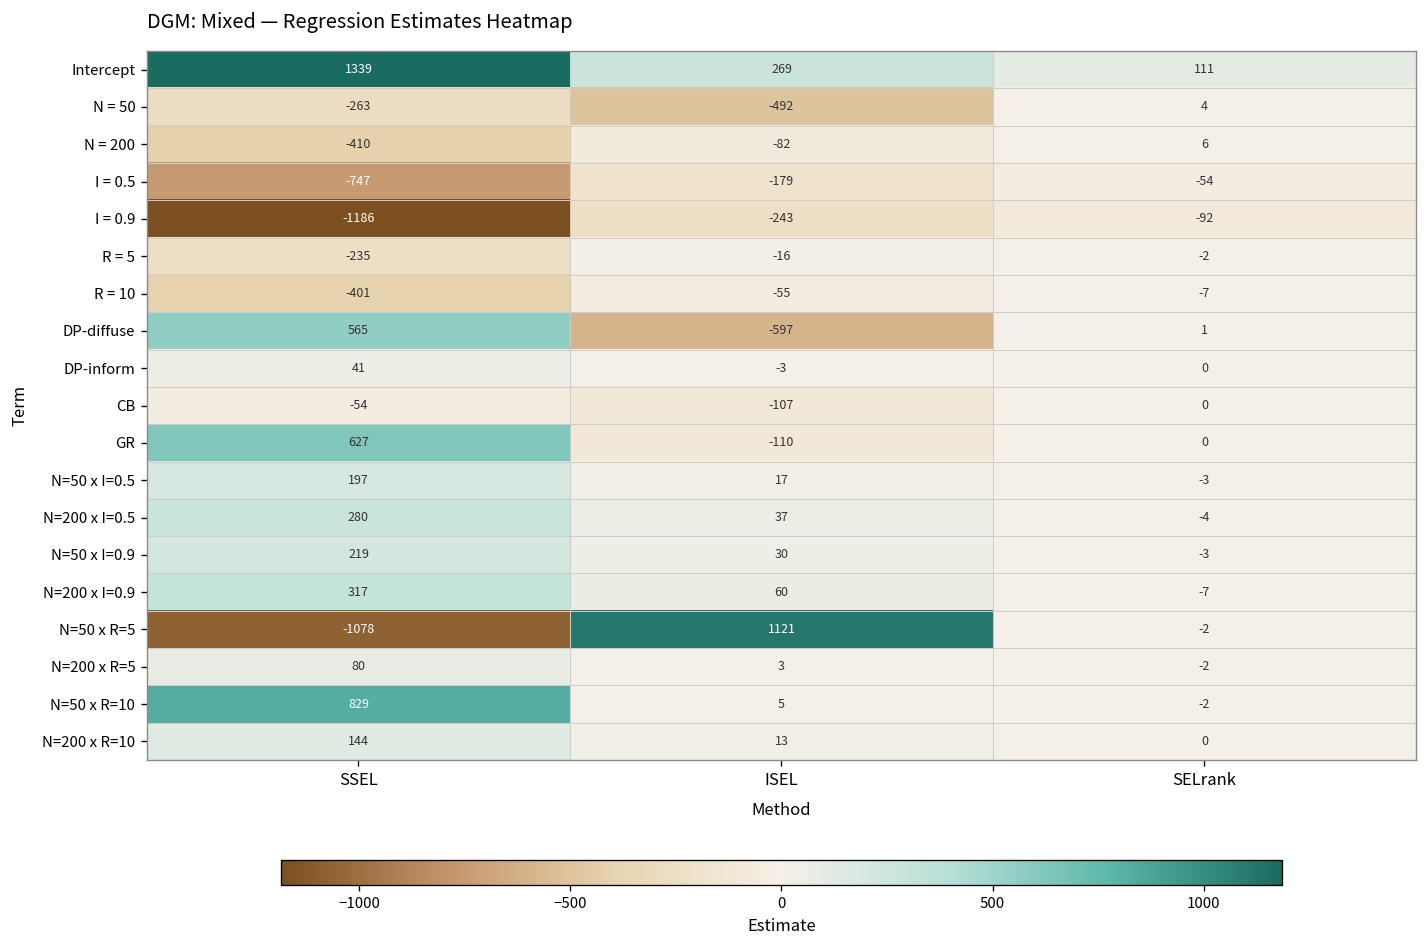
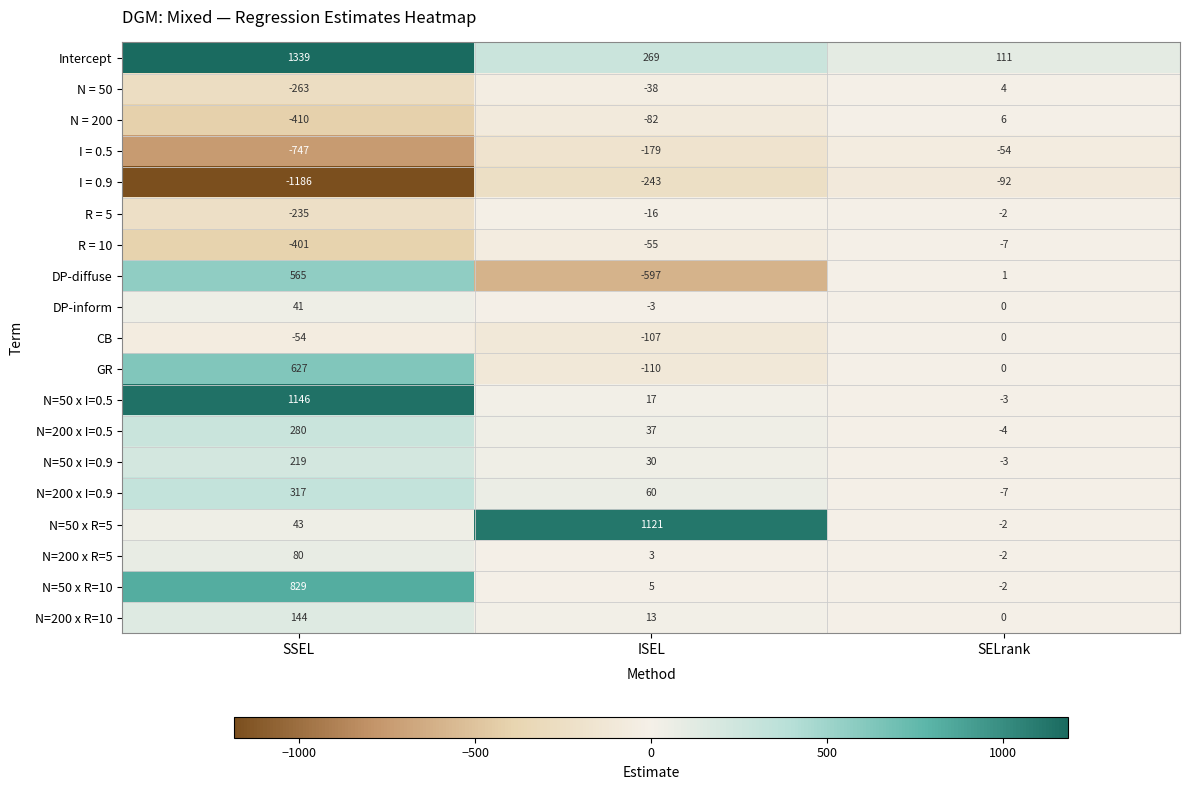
  {
    "Intercept": {
      "SSEL": 1339,
      "ISEL": 269,
      "SELrank": 111
    },
    "N = 50": {
      "SSEL": -263,
-     "ISEL": -492,
+     "ISEL": -38,
      "SELrank": 4
    },
    "N = 200": {
      "SSEL": -410,
      "ISEL": -82,
      "SELrank": 6
    },
    "I = 0.5": {
      "SSEL": -747,
      "ISEL": -179,
      "SELrank": -54
    },
    "I = 0.9": {
      "SSEL": -1186,
      "ISEL": -243,
      "SELrank": -92
    },
    "R = 5": {
      "SSEL": -235,
      "ISEL": -16,
      "SELrank": -2
    },
    "R = 10": {
      "SSEL": -401,
      "ISEL": -55,
      "SELrank": -7
    },
    "DP-diffuse": {
      "SSEL": 565,
      "ISEL": -597,
      "SELrank": 1
    },
    "DP-inform": {
      "SSEL": 41,
      "ISEL": -3,
      "SELrank": 0
    },
    "CB": {
      "SSEL": -54,
      "ISEL": -107,
      "SELrank": 0
    },
    "GR": {
      "SSEL": 627,
      "ISEL": -110,
      "SELrank": 0
    },
    "N=50 x I=0.5": {
-     "SSEL": 197,
+     "SSEL": 1146,
      "ISEL": 17,
      "SELrank": -3
    },
    "N=200 x I=0.5": {
      "SSEL": 280,
      "ISEL": 37,
      "SELrank": -4
    },
    "N=50 x I=0.9": {
      "SSEL": 219,
      "ISEL": 30,
      "SELrank": -3
    },
    "N=200 x I=0.9": {
      "SSEL": 317,
      "ISEL": 60,
      "SELrank": -7
    },
    "N=50 x R=5": {
-     "SSEL": -1078,
+     "SSEL": 43,
      "ISEL": 1121,
      "SELrank": -2
    },
    "N=200 x R=5": {
      "SSEL": 80,
      "ISEL": 3,
      "SELrank": -2
    },
    "N=50 x R=10": {
      "SSEL": 829,
      "ISEL": 5,
      "SELrank": -2
    },
    "N=200 x R=10": {
      "SSEL": 144,
      "ISEL": 13,
      "SELrank": 0
    }
  }
